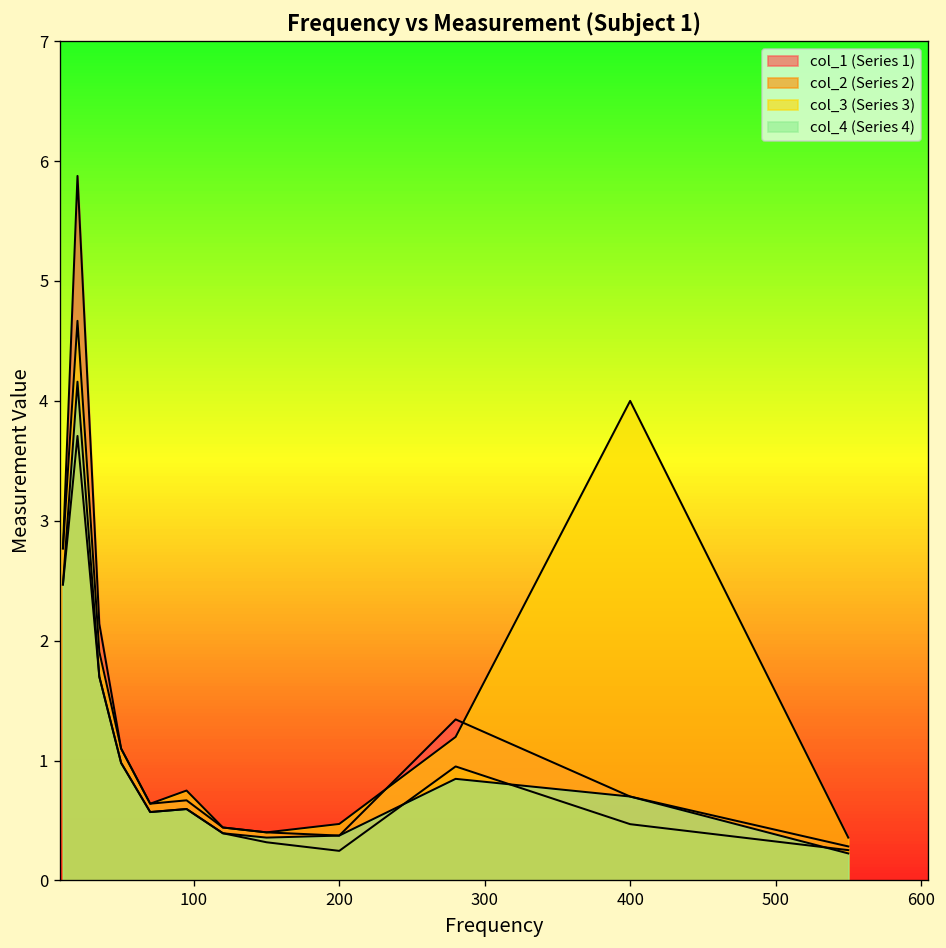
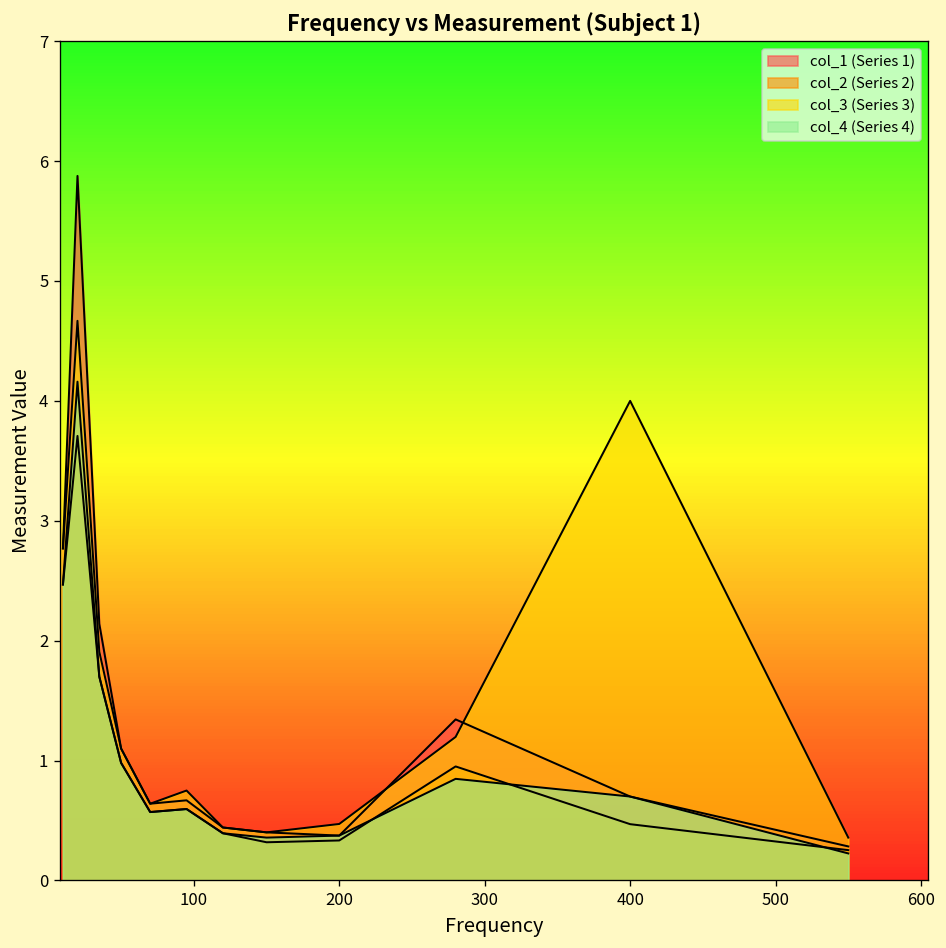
  {
    "col_2 (Series 2)": {
-     "200": 0.2,
+     "200": 0.3,
      "400": 0.5
    },
    "col_3 (Series 3)": {
      "200": 0.5,
      "400": 4.0
    }
  }
